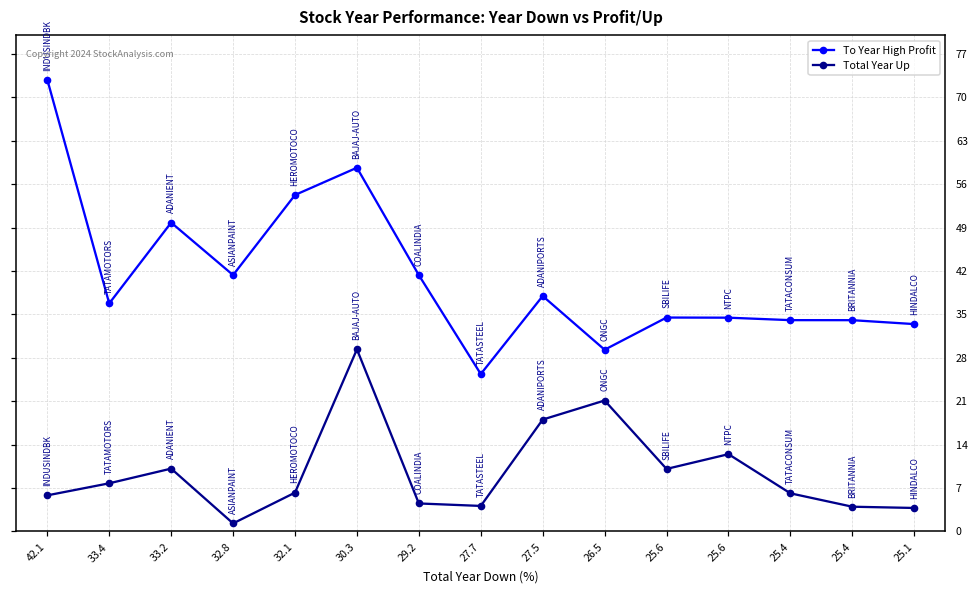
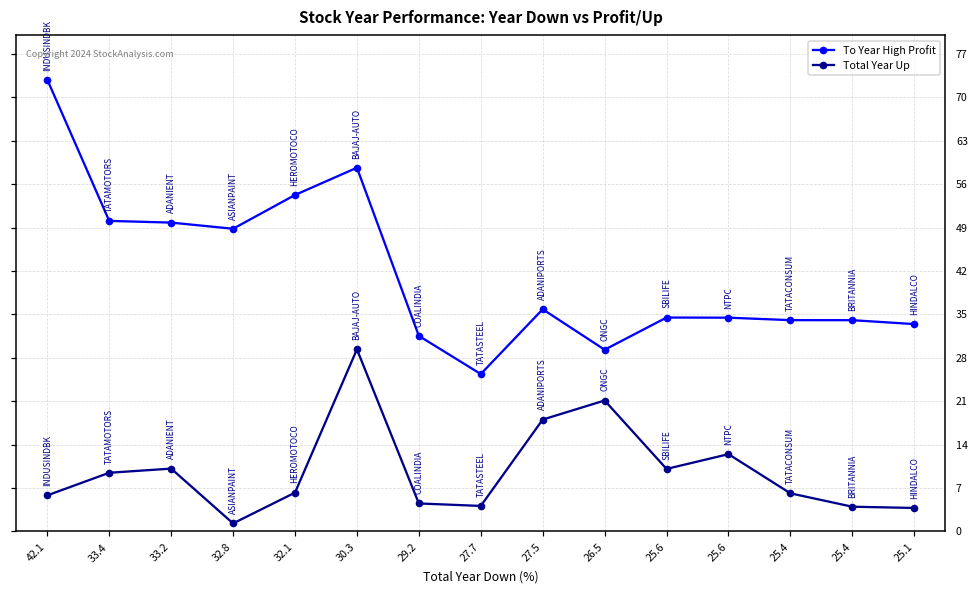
  {
    "To Year High Profit": {
-     "33.4": 37,
+     "33.4": 50,
      "33.2": 50,
-     "32.8": 41,
+     "32.8": 49,
      "32.1": 54,
      "30.3": 59,
-     "29.2": 41,
+     "29.2": 32,
      "27.7": 25,
-     "27.5": 38,
+     "27.5": 36,
      "26.5": 29,
      "25.1": 33
    },
    "Total Year Up": {
      "42.1": 6,
-     "33.4": 8,
+     "33.4": 9,
      "33.2": 10,
      "32.8": 1,
      "32.1": 6,
      "30.3": 29,
      "29.2": 5,
      "27.7": 4,
      "27.5": 18,
      "26.5": 21,
      "25.1": 4
    }
  }
